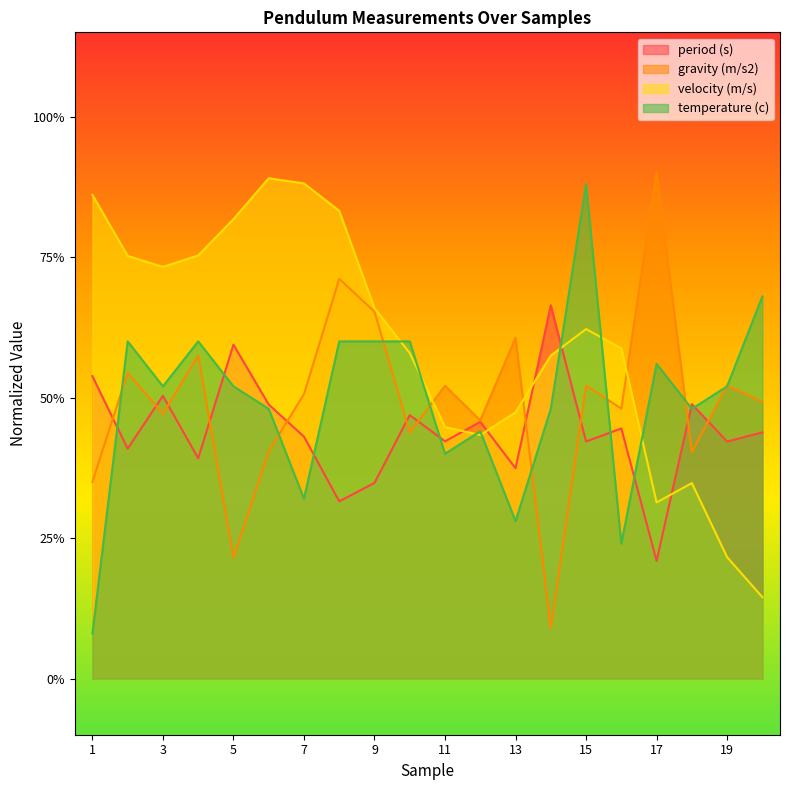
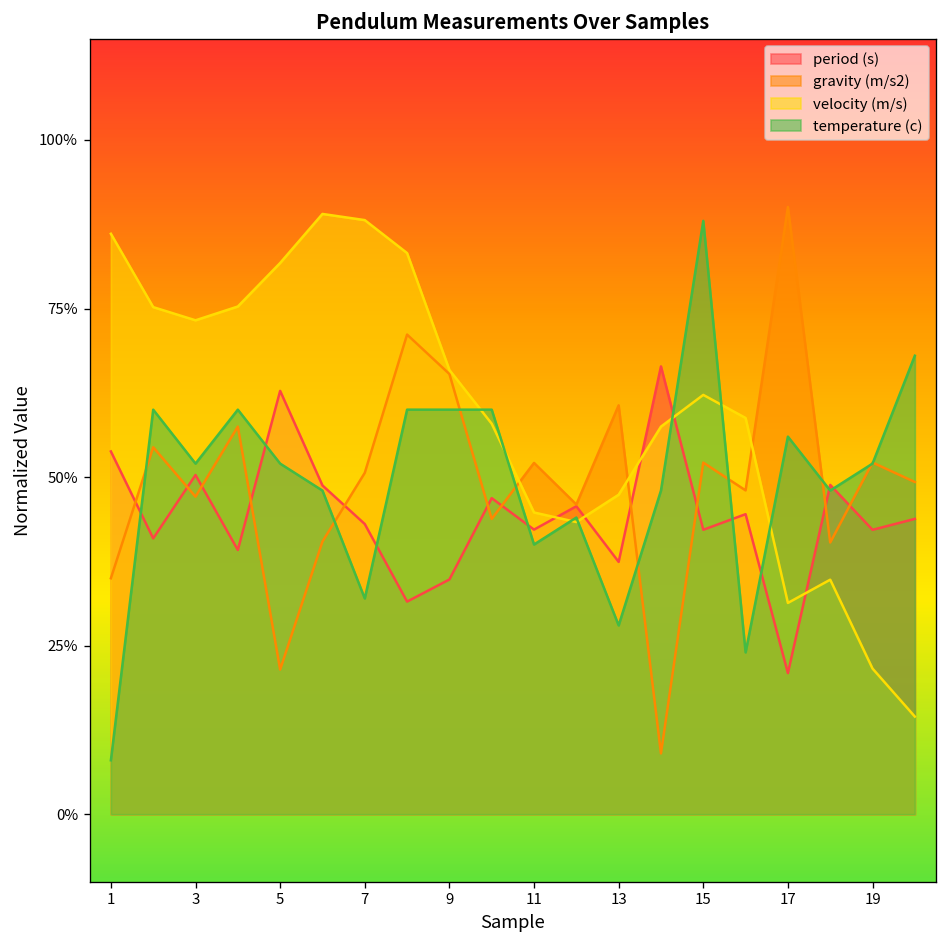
  {
    "period (s)": {
      "1": "54%",
      "3": "50%",
-     "5": "59%",
+     "5": "63%",
      "7": "43%",
      "9": "35%",
      "11": "42%",
      "13": "37%",
      "15": "42%",
      "17": "21%",
      "19": "42%"
    },
    "gravity (m/s2)": {
      "1": "35%",
      "3": "47%",
      "5": "21%",
      "7": "51%",
      "9": "65%",
      "11": "52%",
      "13": "61%",
      "15": "52%",
      "17": "90%"
    },
    "velocity (m/s)": {
      "1": "86%",
      "3": "73%",
      "5": "82%",
      "7": "88%",
      "9": "66%",
      "11": "45%",
      "13": "47%",
      "15": "62%",
      "17": "31%",
      "19": "22%"
    },
    "temperature (c)": {
      "1": "8%",
      "3": "52%",
      "5": "52%",
      "7": "32%",
      "9": "60%",
      "11": "40%",
      "13": "28%",
      "15": "88%",
      "17": "56%"
    }
  }
